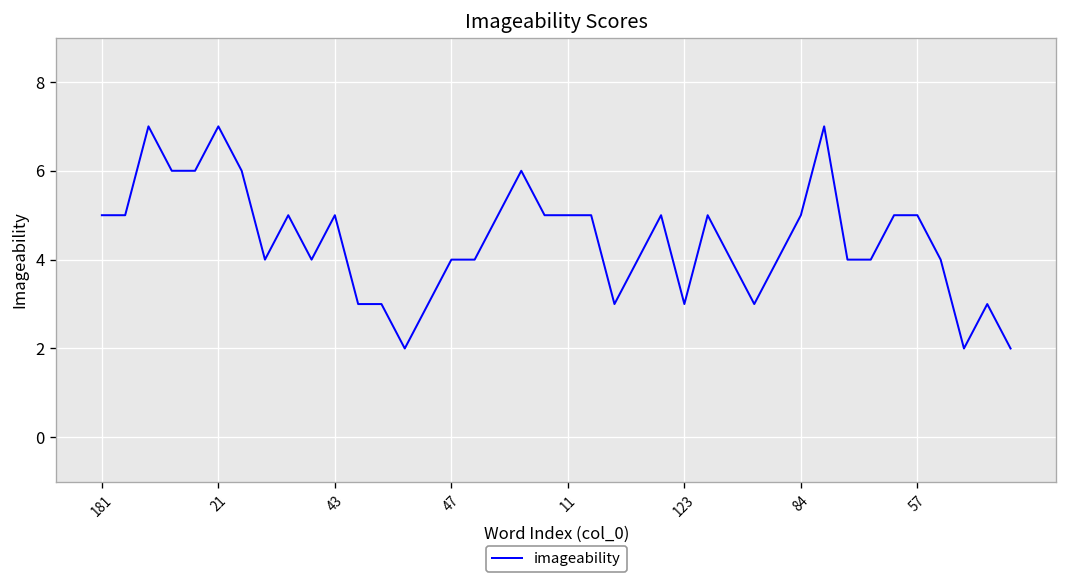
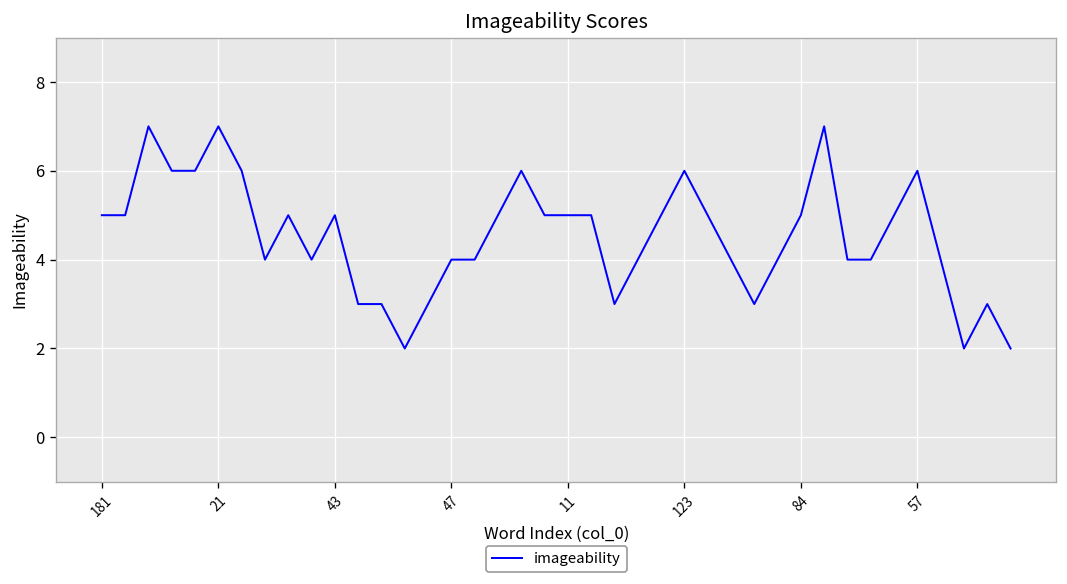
  {
    "181": 5,
    "43": 5,
    "47": 4,
-   "123": 3,
+   "123": 6,
    "84": 5,
-   "57": 5
+   "57": 6
  }
